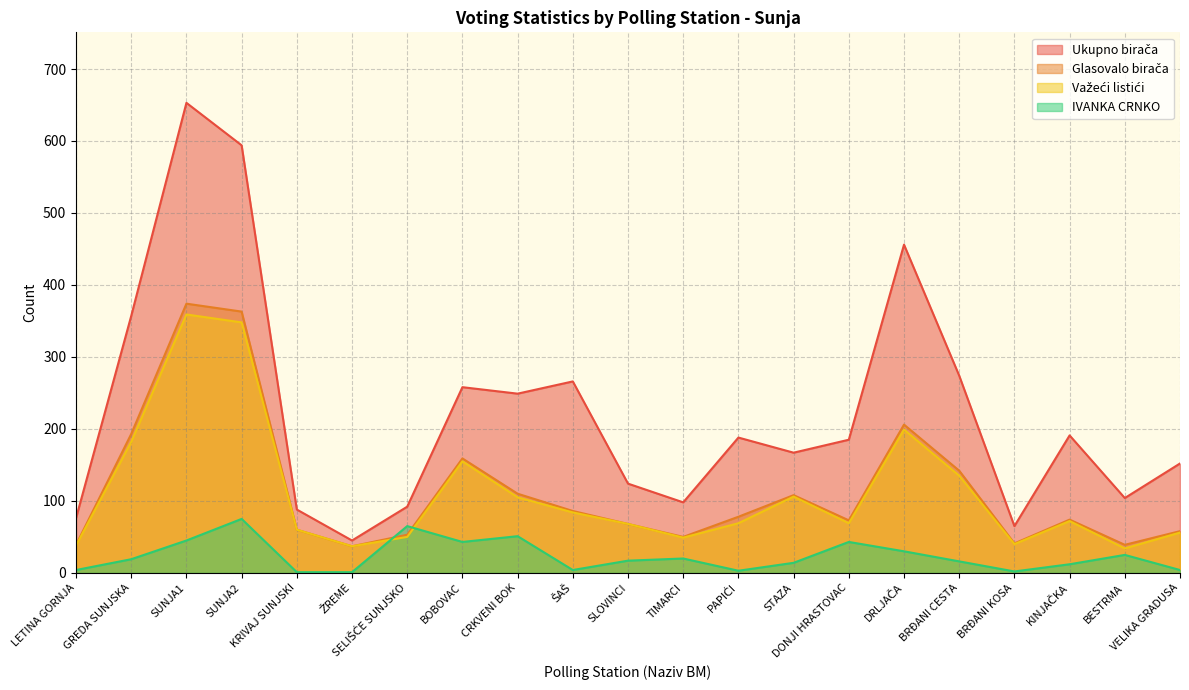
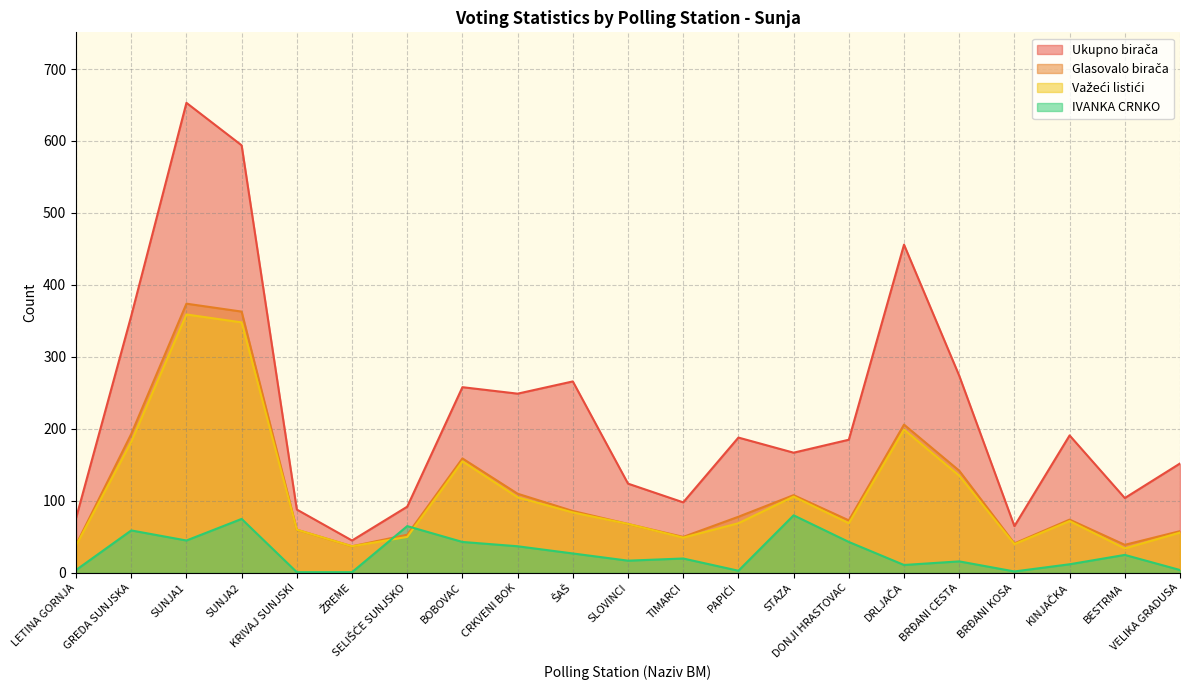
  {
    "IVANKA CRNKO": {
      "LETINA GORNJA": 0,
-     "GREDA SUNJSKA": 20,
+     "GREDA SUNJSKA": 60,
      "SUNJA1": 50,
      "SUNJA2": 80,
      "KRIVAJ SUNJSKI": 0,
      "ŽREME": 0,
      "SELIŠĆE SUNJSKO": 70,
      "BOBOVAC": 40,
-     "CRKVENI BOK": 50,
-     "ŠAŠ": 0,
+     "CRKVENI BOK": 40,
+     "ŠAŠ": 30,
      "SLOVINCI": 20,
      "TIMARCI": 20,
      "PAPIĆI": 0,
-     "STAZA": 10,
+     "STAZA": 80,
      "DONJI HRASTOVAC": 40,
-     "DRLJAČA": 30,
+     "DRLJAČA": 10,
      "BRĐANI CESTA": 20,
      "BRĐANI KOSA": 0,
      "KINJAČKA": 10,
      "BESTRMA": 30,
      "VELIKA GRADUSA": 0
    }
  }
